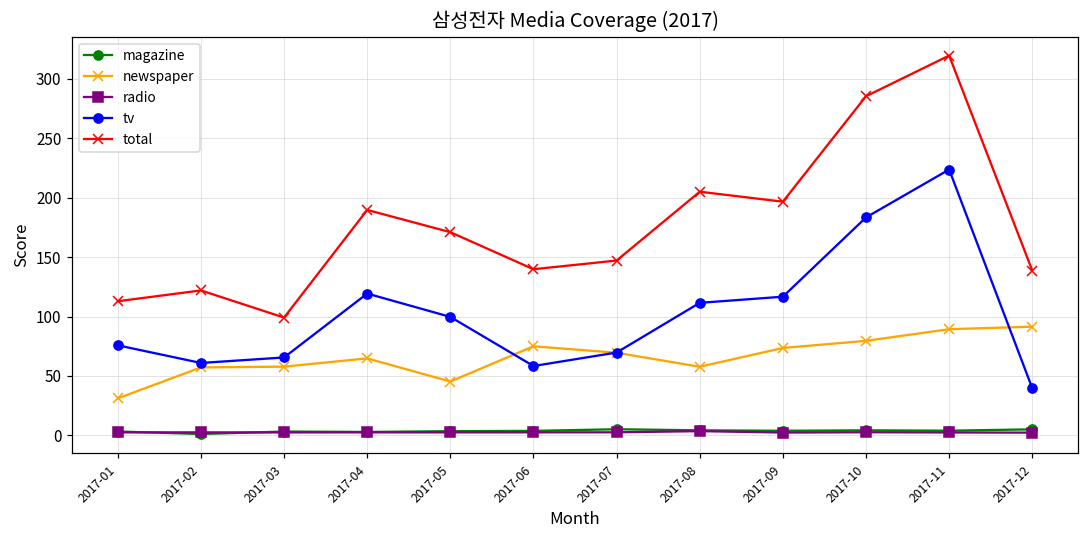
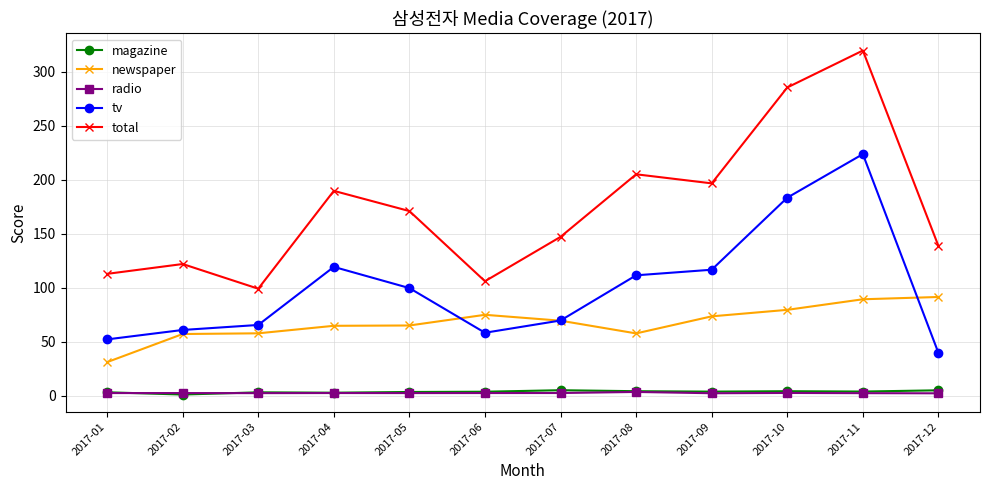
  {
    "magazine": {
      "2017-07": 5,
      "2017-12": 5
    },
    "newspaper": {
      "2017-01": 31,
      "2017-02": 57,
      "2017-03": 58,
      "2017-04": 65,
-     "2017-05": 45,
+     "2017-05": 65,
      "2017-06": 75,
      "2017-08": 58,
      "2017-09": 74,
      "2017-10": 80,
      "2017-11": 89,
      "2017-12": 91
    },
    "radio": {
      "2017-07": 3,
      "2017-12": 2
    },
    "tv": {
-     "2017-01": 76,
+     "2017-01": 52,
      "2017-02": 61,
      "2017-03": 66,
      "2017-04": 119,
      "2017-05": 100,
      "2017-06": 58,
      "2017-08": 112,
      "2017-09": 117,
      "2017-10": 183,
      "2017-11": 224,
      "2017-12": 40
    },
    "total": {
      "2017-01": 113,
      "2017-02": 122,
      "2017-03": 99,
      "2017-04": 190,
      "2017-05": 171,
-     "2017-06": 140,
+     "2017-06": 106,
      "2017-07": 147,
      "2017-08": 205,
      "2017-09": 197,
      "2017-10": 285,
      "2017-11": 319,
      "2017-12": 139
    }
  }
